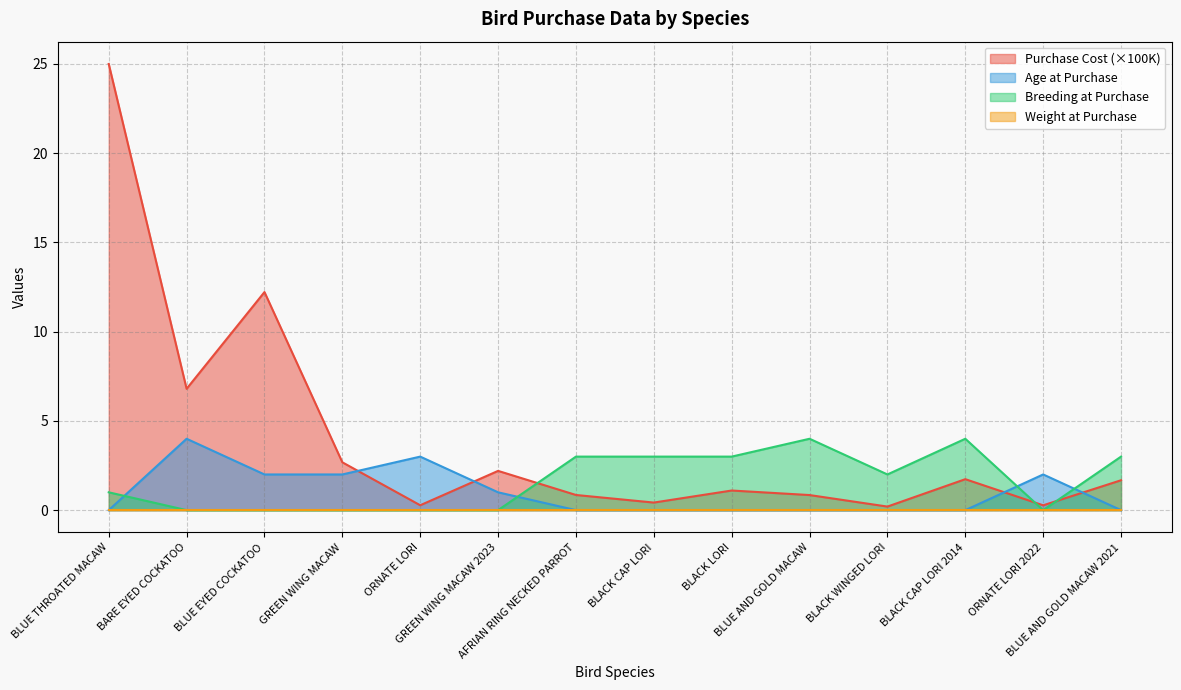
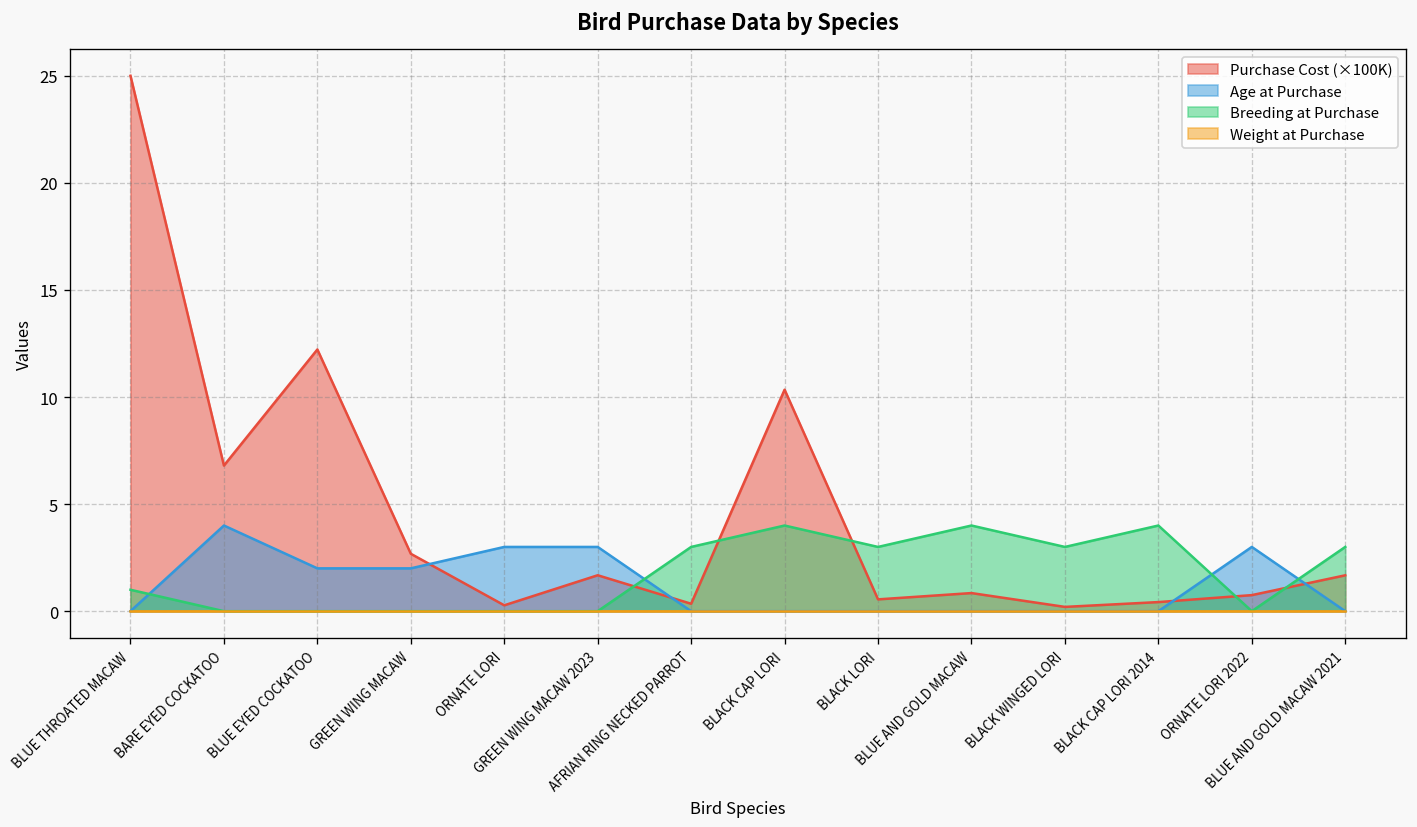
  {
    "Purchase Cost (×100K)": {
      "BLUE THROATED MACAW": 25.0,
      "BARE EYED COCKATOO": 6.8,
      "BLUE EYED COCKATOO": 12.2,
      "GREEN WING MACAW": 2.7,
      "ORNATE LORI": 0.3,
-     "GREEN WING MACAW 2023": 2.2,
-     "AFRIAN RING NECKED PARROT": 0.9,
-     "BLACK CAP LORI": 0.4,
-     "BLACK LORI": 1.1,
+     "GREEN WING MACAW 2023": 1.7,
+     "AFRIAN RING NECKED PARROT": 0.3,
+     "BLACK CAP LORI": 10.3,
+     "BLACK LORI": 0.6,
      "BLUE AND GOLD MACAW": 0.8,
      "BLACK WINGED LORI": 0.2,
-     "BLACK CAP LORI 2014": 1.7,
-     "ORNATE LORI 2022": 0.3,
+     "BLACK CAP LORI 2014": 0.4,
+     "ORNATE LORI 2022": 0.8,
      "BLUE AND GOLD MACAW 2021": 1.7
    },
    "Age at Purchase": {
      "BARE EYED COCKATOO": 4,
      "BLUE EYED COCKATOO": 2,
      "GREEN WING MACAW": 2,
      "ORNATE LORI": 3,
-     "GREEN WING MACAW 2023": 1,
-     "ORNATE LORI 2022": 2
+     "GREEN WING MACAW 2023": 3,
+     "ORNATE LORI 2022": 3
    },
    "Breeding at Purchase": {
      "BLUE THROATED MACAW": 1,
      "AFRIAN RING NECKED PARROT": 3,
-     "BLACK CAP LORI": 3,
+     "BLACK CAP LORI": 4,
      "BLACK LORI": 3,
      "BLUE AND GOLD MACAW": 4,
-     "BLACK WINGED LORI": 2,
+     "BLACK WINGED LORI": 3,
      "BLACK CAP LORI 2014": 4,
      "BLUE AND GOLD MACAW 2021": 3
    }
  }
